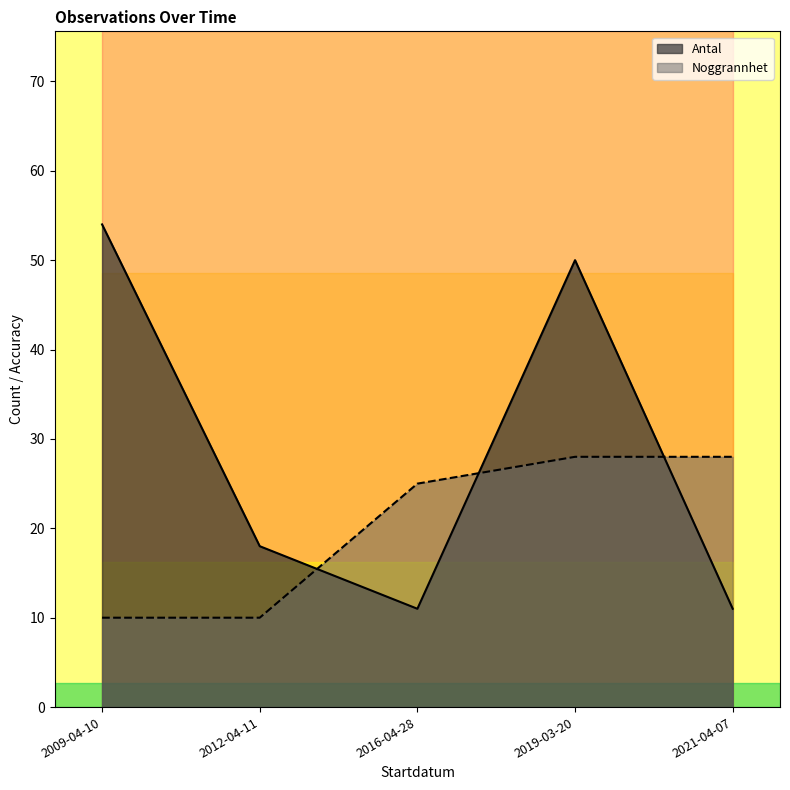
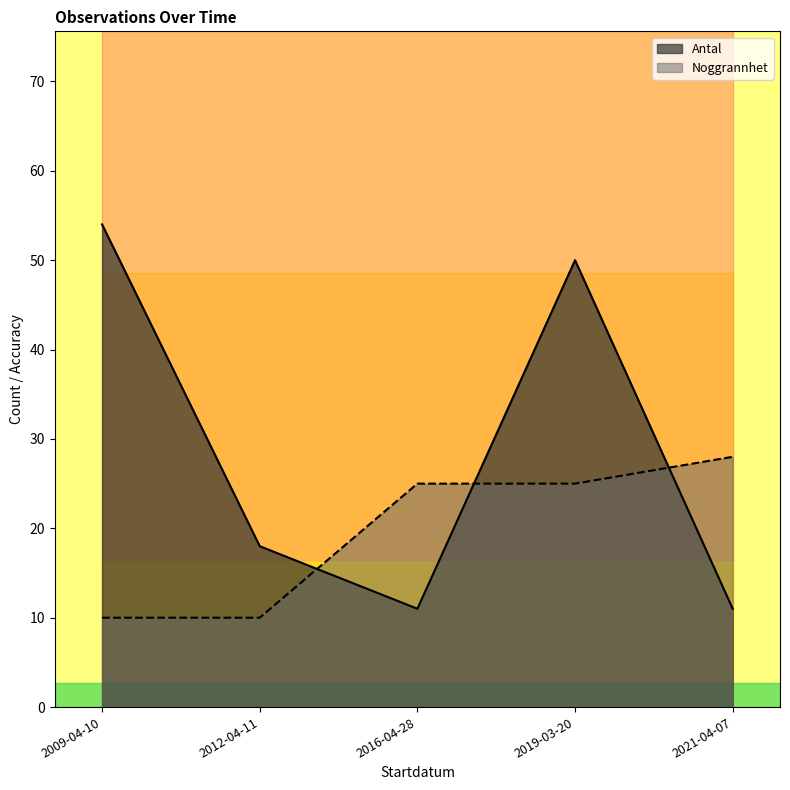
  {
    "Antal": {
      "2009-04-10": 54,
      "2012-04-11": 18,
      "2016-04-28": 11,
      "2019-03-20": 50,
      "2021-04-07": 11
    },
    "Noggrannhet": {
      "2009-04-10": 10,
      "2012-04-11": 10,
      "2016-04-28": 25,
-     "2019-03-20": 28,
+     "2019-03-20": 25,
      "2021-04-07": 28
    }
  }
